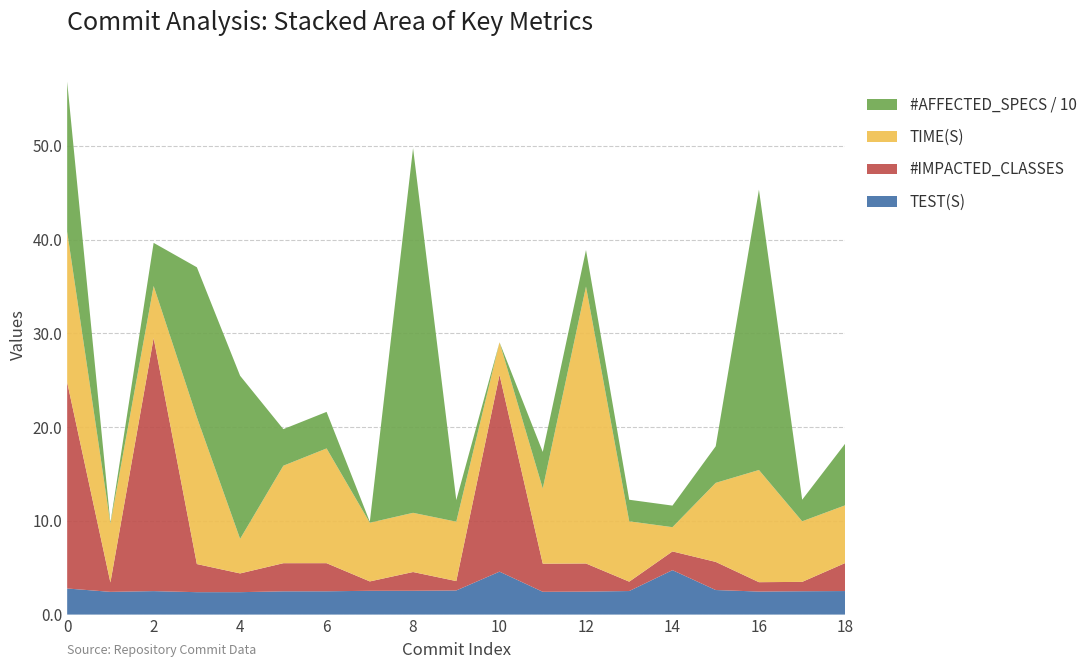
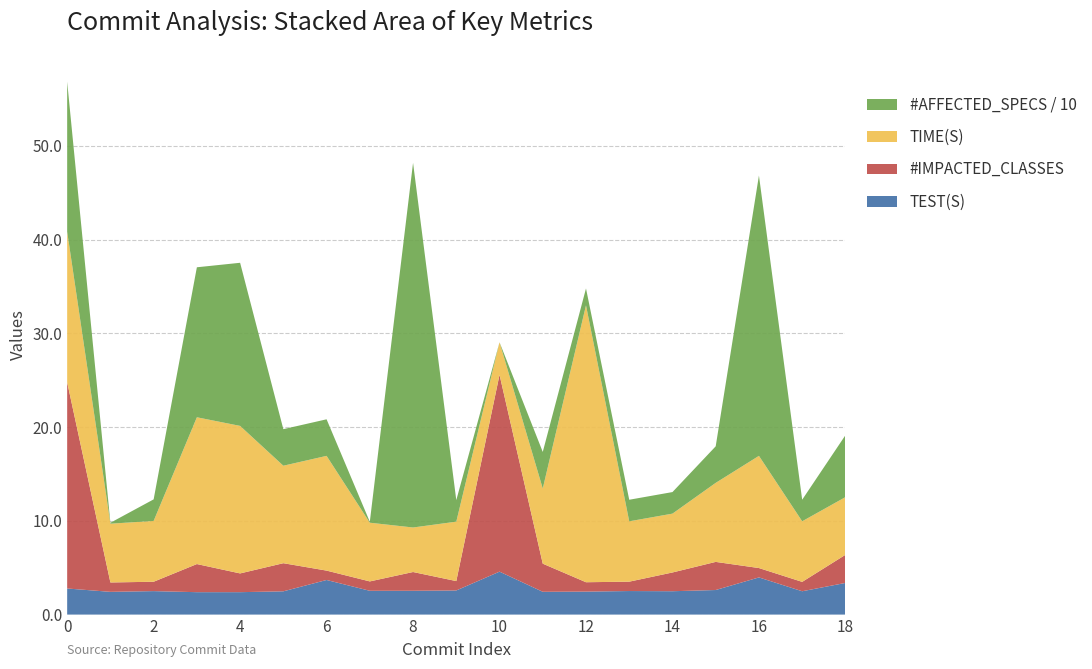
  {
    "TEST(S)": {
      "0": 3,
      "2": 3,
      "4": 2,
-     "6": 2,
+     "6": 4,
      "8": 3,
      "10": 5,
      "12": 2,
-     "14": 5,
-     "16": 2,
-     "18": 2.5
+     "14": 2,
+     "16": 4,
+     "18": 3.4
    },
    "#IMPACTED_CLASSES": {
      "0": 22,
-     "2": 27,
+     "2": 1,
      "4": 2,
-     "6": 3,
+     "6": 1,
      "8": 2,
      "10": 21,
-     "12": 3,
+     "12": 1,
      "14": 2,
      "16": 1,
      "18": 3
    },
    "TIME(S)": {
      "0": 16,
-     "2": 5.5,
-     "4": 4,
+     "2": 6.5,
+     "4": 16,
      "6": 12,
-     "8": 6,
+     "8": 5,
      "12": 30,
-     "14": 3,
+     "14": 6,
      "16": 12,
      "18": 6
    },
    "#AFFECTED_SPECS / 10": {
      "0": 16,
-     "2": 5,
+     "2": 2,
      "4": 17,
      "6": 4,
      "8": 39,
-     "12": 4,
+     "12": 2,
      "14": 2,
      "16": 30,
      "18": 7
    }
  }
